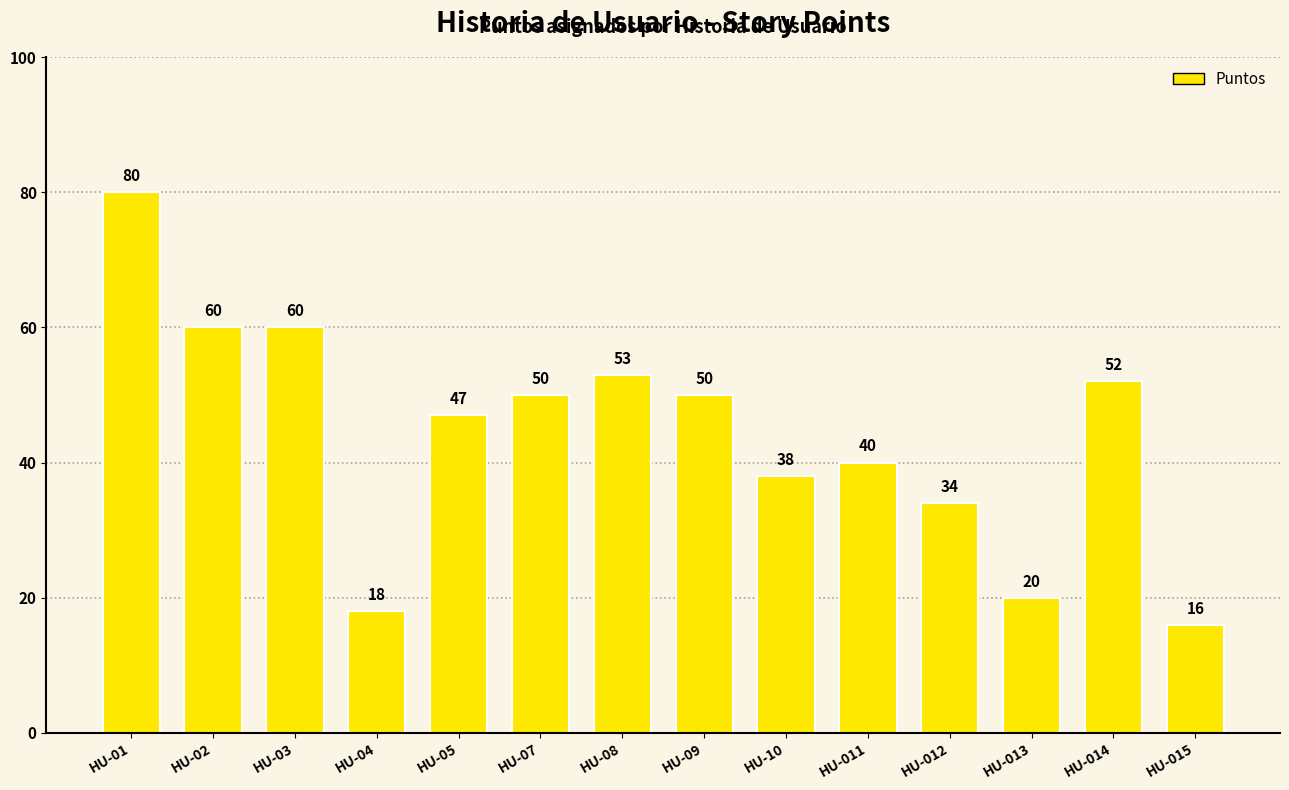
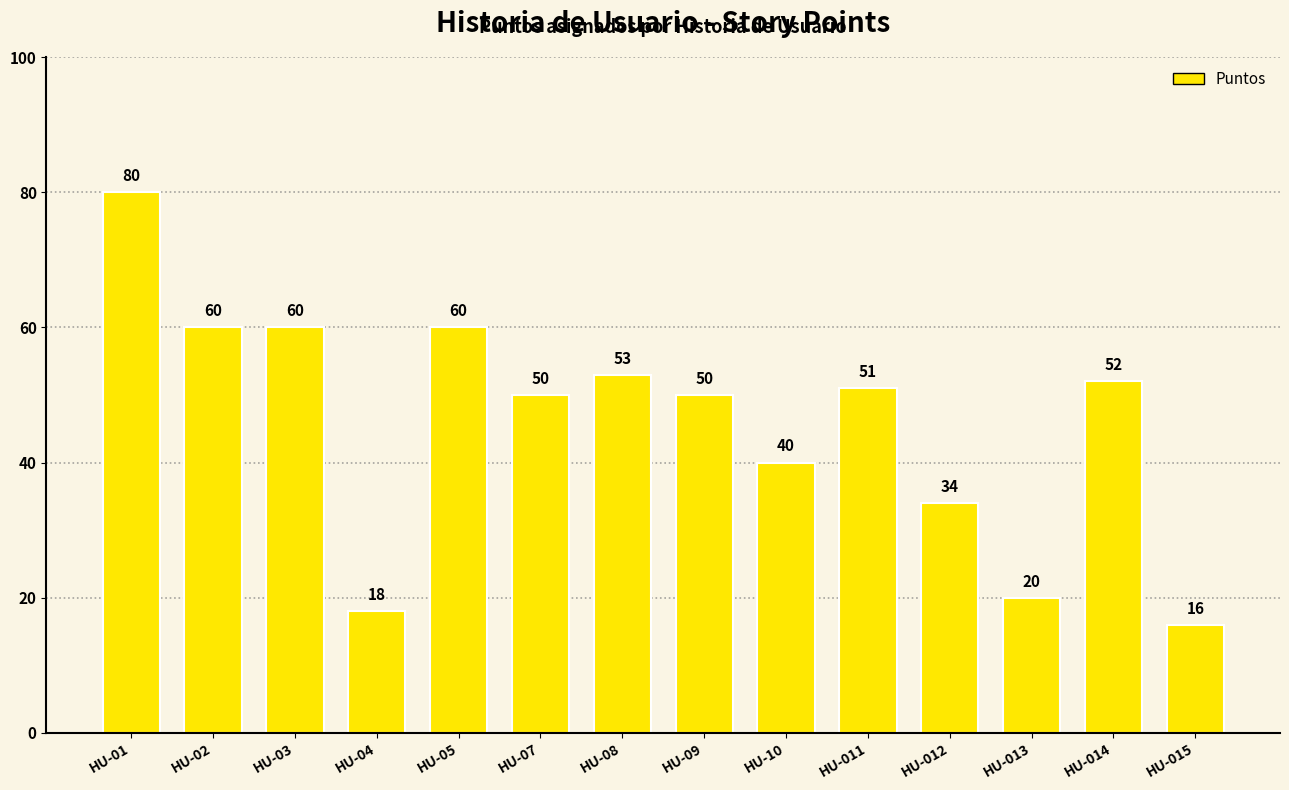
  {
    "HU-01": 80,
    "HU-02": 60,
    "HU-03": 60,
    "HU-04": 18,
-   "HU-05": 47,
+   "HU-05": 60,
    "HU-07": 50,
    "HU-08": 53,
    "HU-09": 50,
-   "HU-10": 38,
-   "HU-011": 40,
+   "HU-10": 40,
+   "HU-011": 51,
    "HU-012": 34,
    "HU-013": 20,
    "HU-014": 52,
    "HU-015": 16
  }
